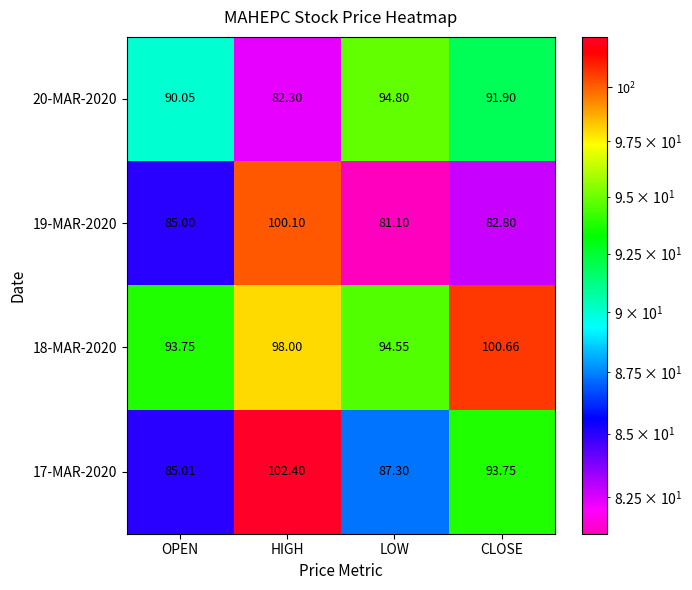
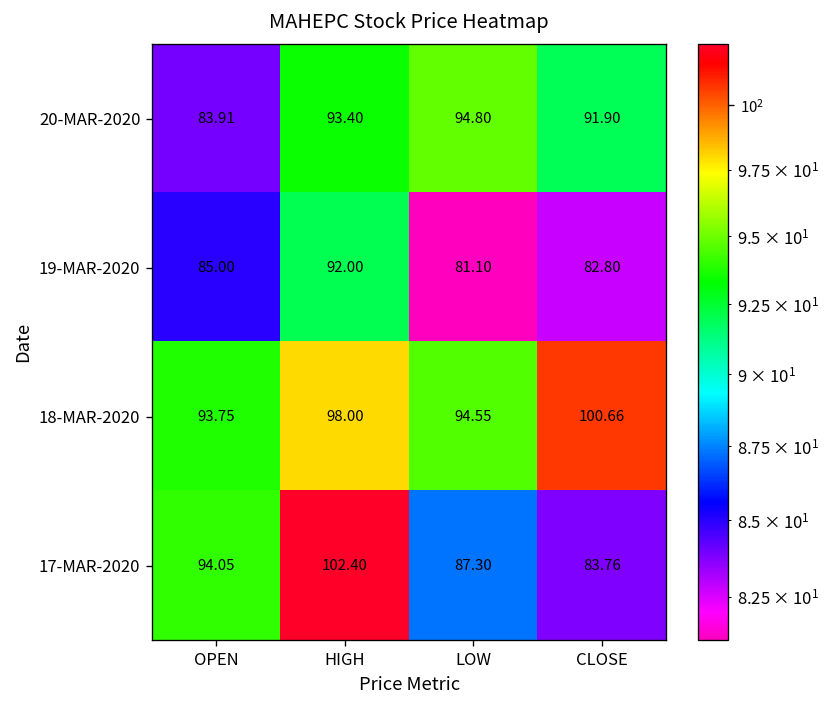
  {
    "20-MAR-2020": {
-     "OPEN": 90.05,
-     "HIGH": 82.30,
+     "OPEN": 83.91,
+     "HIGH": 93.40,
      "LOW": 94.80,
      "CLOSE": 91.90
    },
    "19-MAR-2020": {
      "OPEN": 85.00,
-     "HIGH": 100.10,
+     "HIGH": 92.00,
      "LOW": 81.10,
      "CLOSE": 82.80
    },
    "18-MAR-2020": {
      "OPEN": 93.75,
      "HIGH": 98.00,
      "LOW": 94.55,
      "CLOSE": 100.66
    },
    "17-MAR-2020": {
-     "OPEN": 85.01,
+     "OPEN": 94.05,
      "HIGH": 102.40,
      "LOW": 87.30,
-     "CLOSE": 93.75
+     "CLOSE": 83.76
    }
  }
